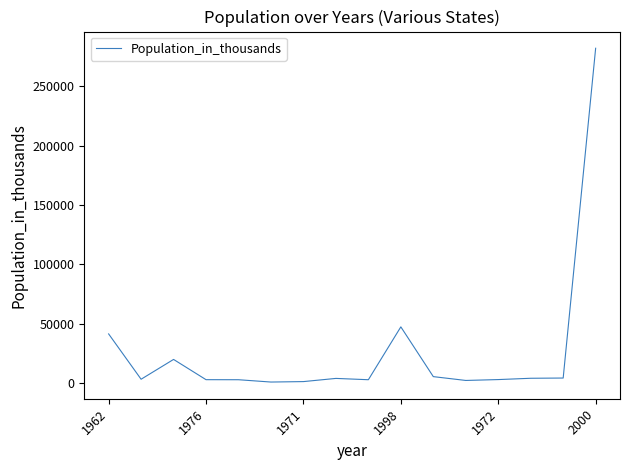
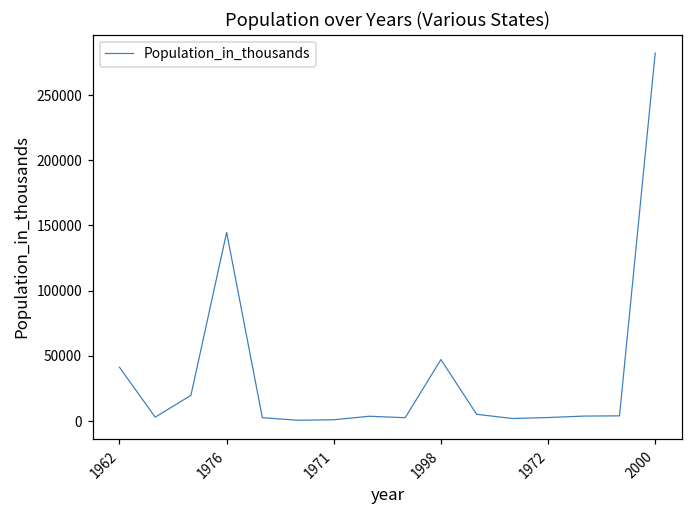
  {
    "1962": 41000,
-   "1976": 3000,
+   "1976": 145000,
    "1971": 1000,
    "1998": 47000,
    "1972": 3000,
    "2000": 282000
  }
